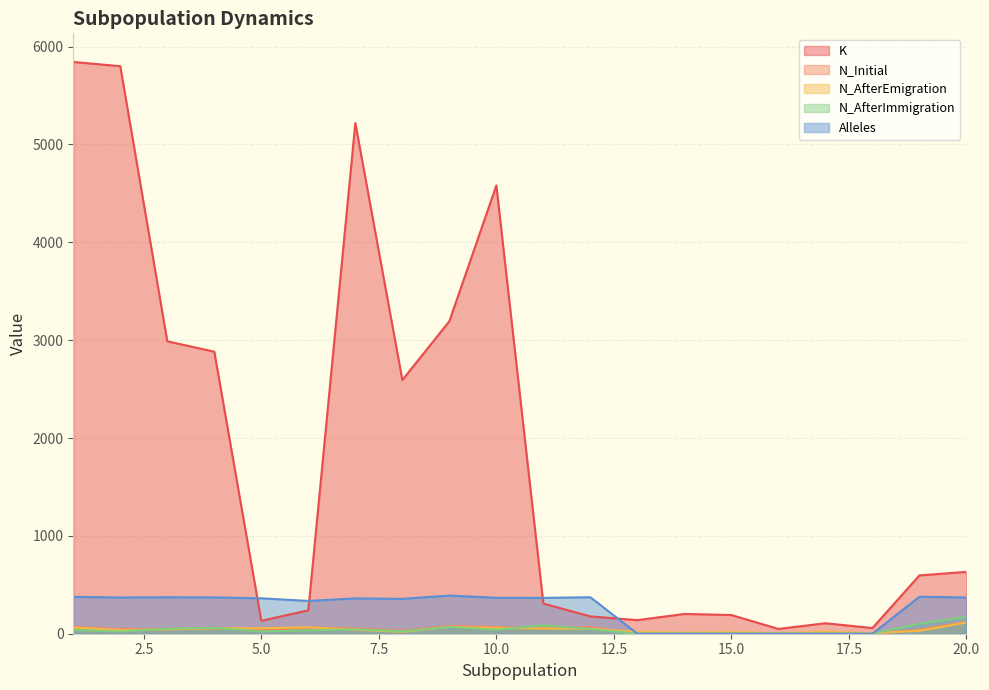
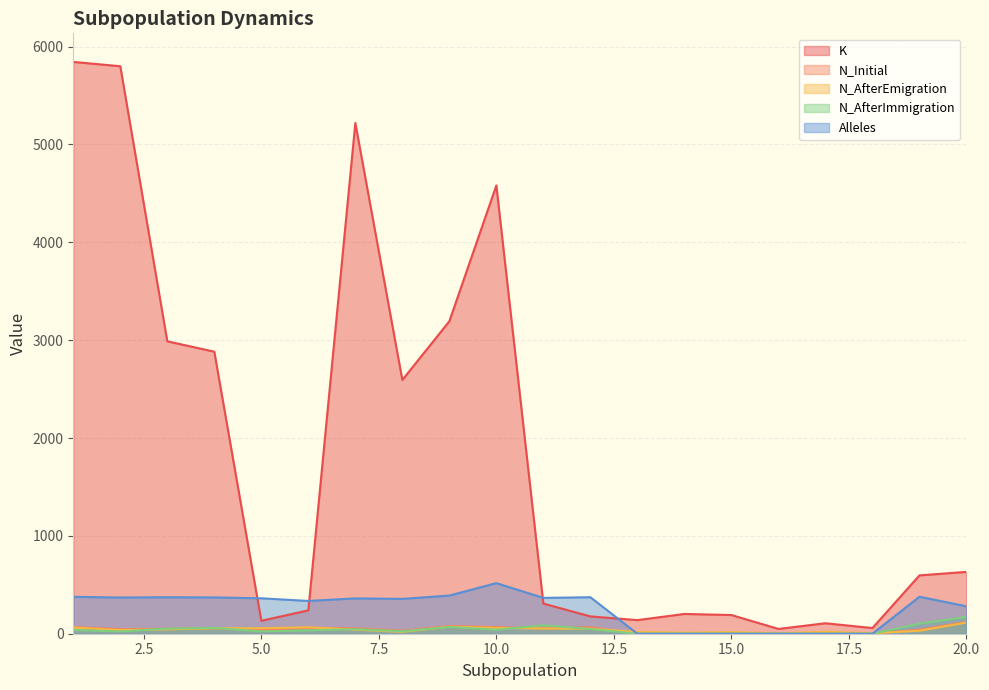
  {
    "N_AfterImmigration": {
      "20.0": 200
    },
    "Alleles": {
      "5.0": 400,
-     "10.0": 400,
-     "20.0": 400
+     "10.0": 500,
+     "20.0": 300
    }
  }
